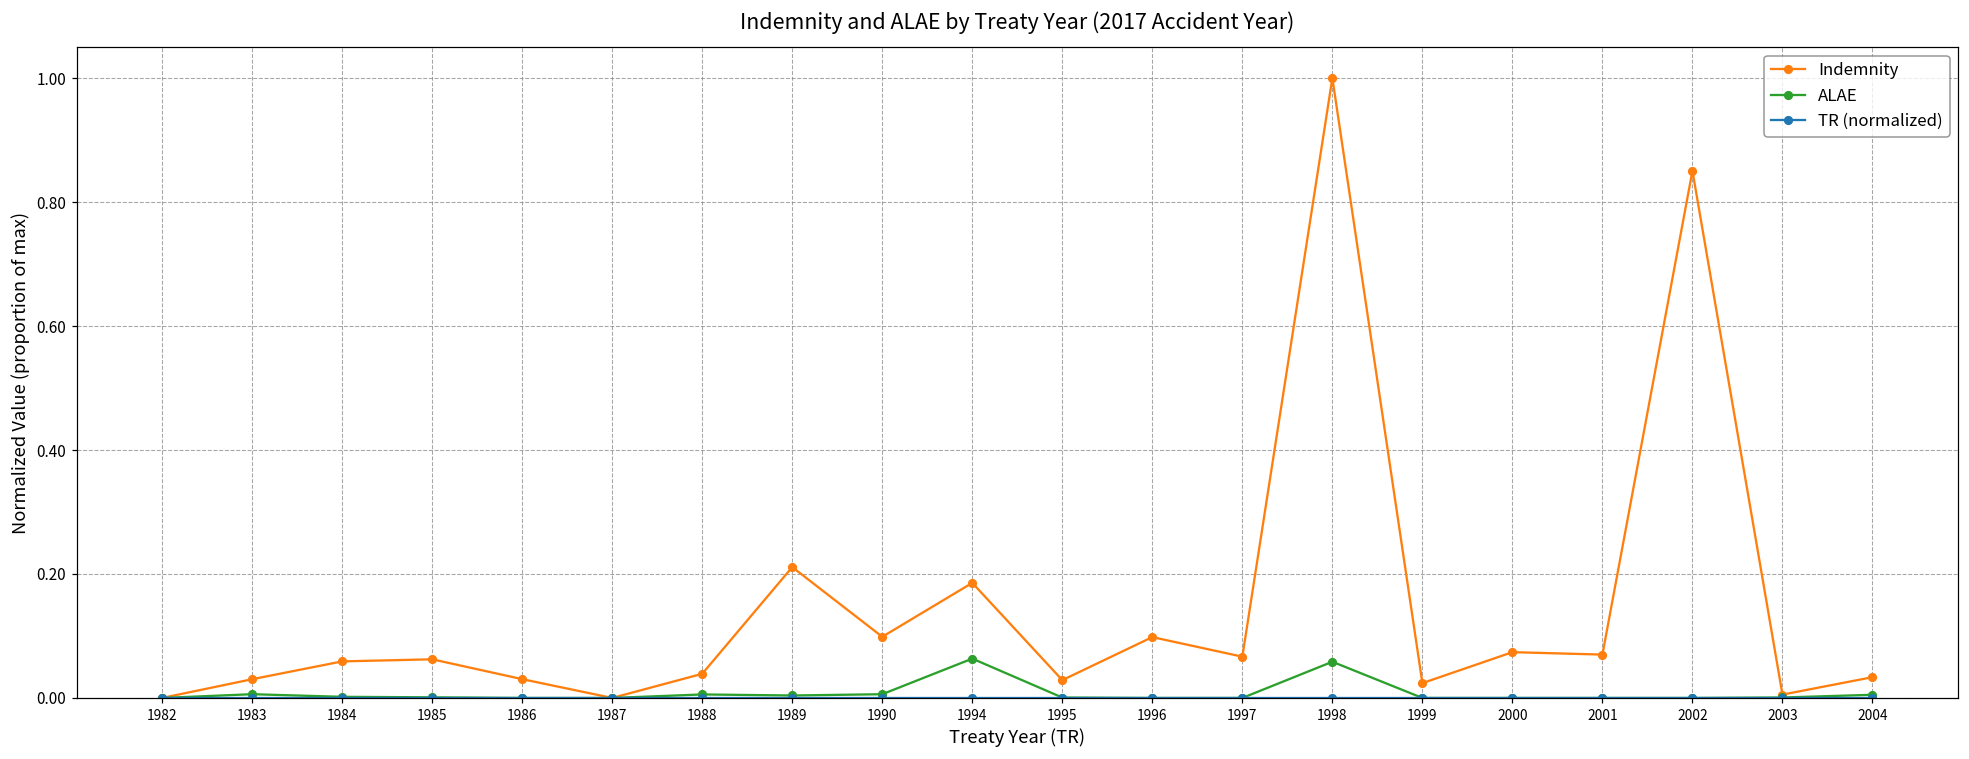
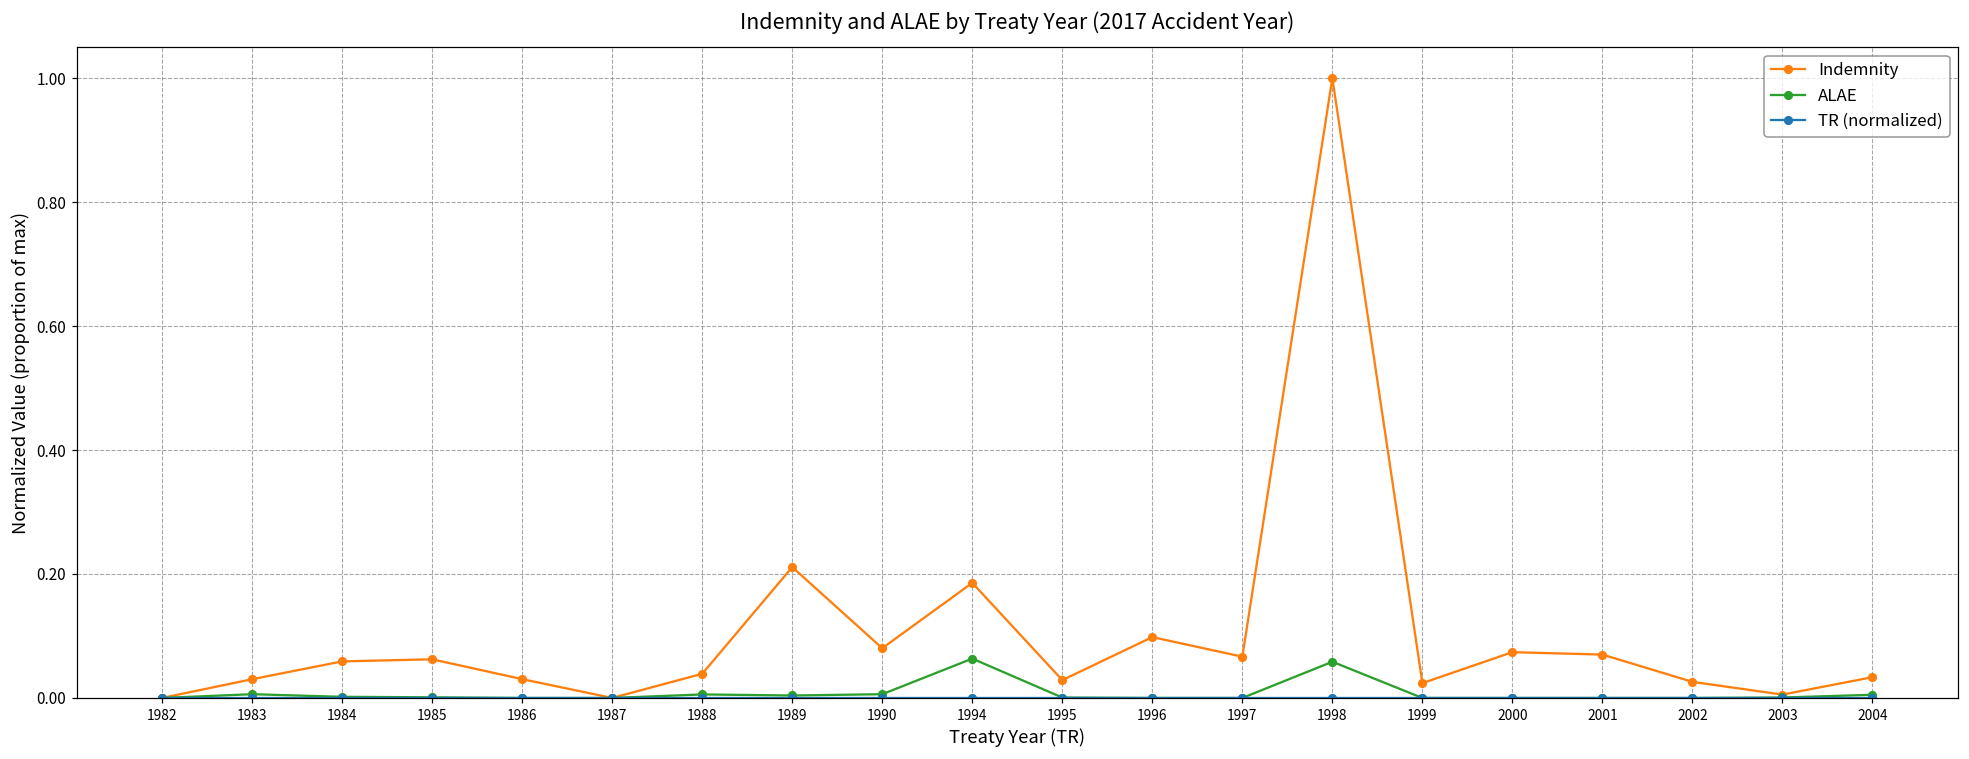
  {
    "Indemnity": {
      "1983": 0.03,
      "1984": 0.06,
      "1985": 0.06,
      "1986": 0.03,
      "1988": 0.04,
      "1989": 0.21,
-     "1990": 0.10,
+     "1990": 0.08,
      "1994": 0.19,
      "1995": 0.03,
      "1996": 0.10,
      "1997": 0.07,
      "1998": 1.00,
      "1999": 0.02,
      "2000": 0.07,
      "2001": 0.07,
-     "2002": 0.85,
+     "2002": 0.03,
      "2003": 0.01,
      "2004": 0.03
    },
    "ALAE": {
      "1983": 0.01,
      "1988": 0.01,
      "1990": 0.01,
      "1994": 0.06,
      "1998": 0.06,
      "2004": 0.01
    },
    "TR (normalized)": {
      "1983": 0.00,
      "1988": 0.00,
      "1990": 0.00,
      "1994": 0.00,
      "1998": 0.00,
      "2004": 0.00
    }
  }
